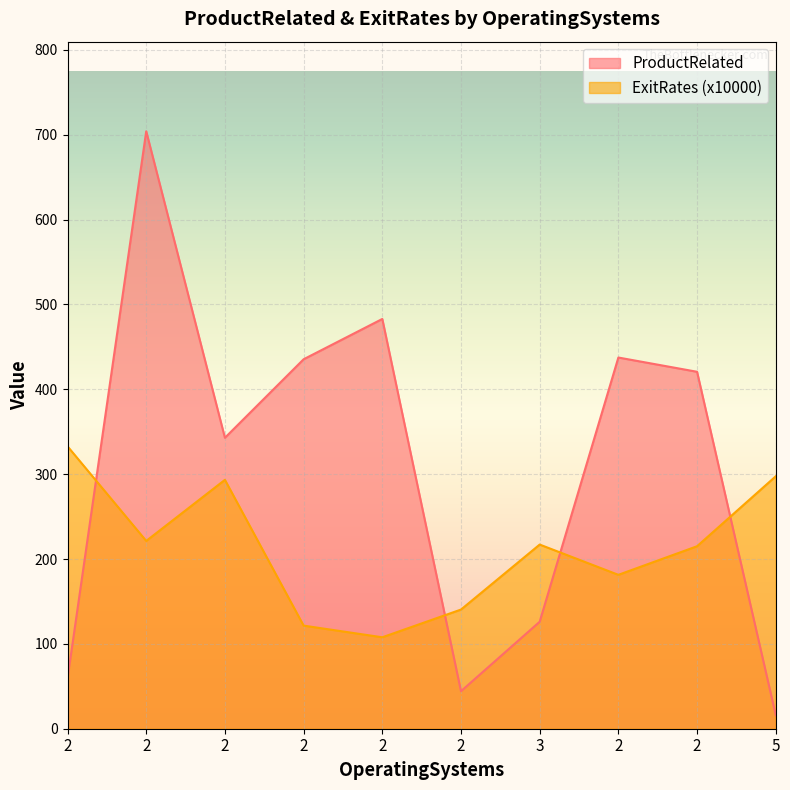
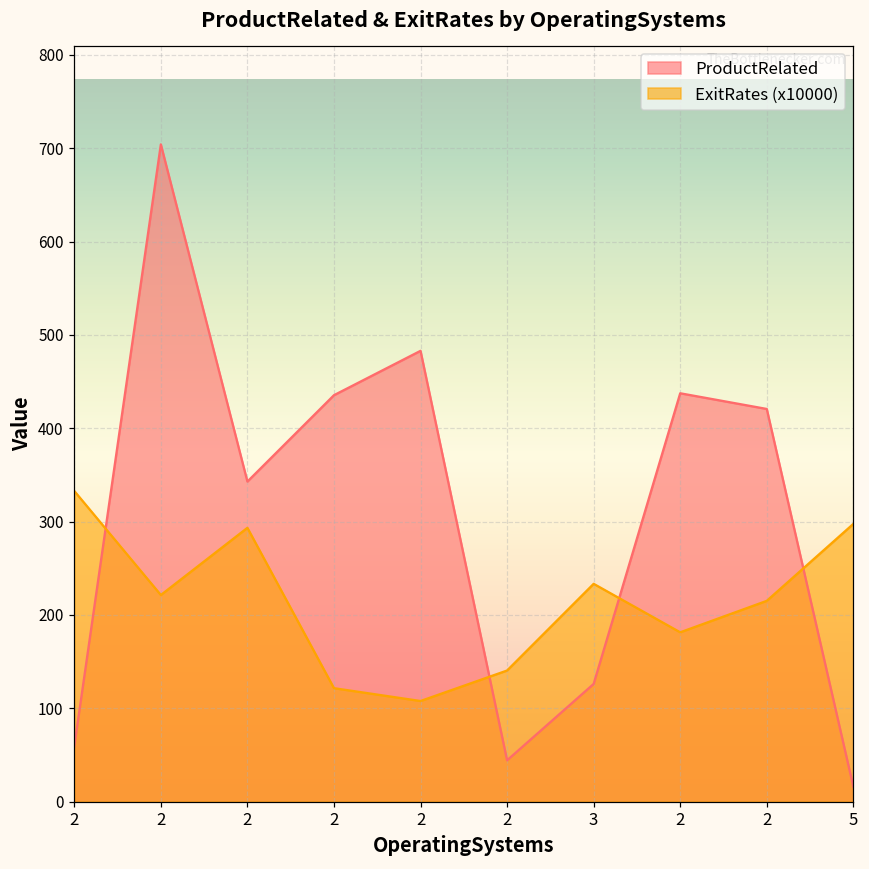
  {
    "ProductRelated": {
      "3": 130,
      "5": 20
    },
    "ExitRates (x10000)": {
-     "3": 220,
+     "3": 230,
      "5": 300
    }
  }
